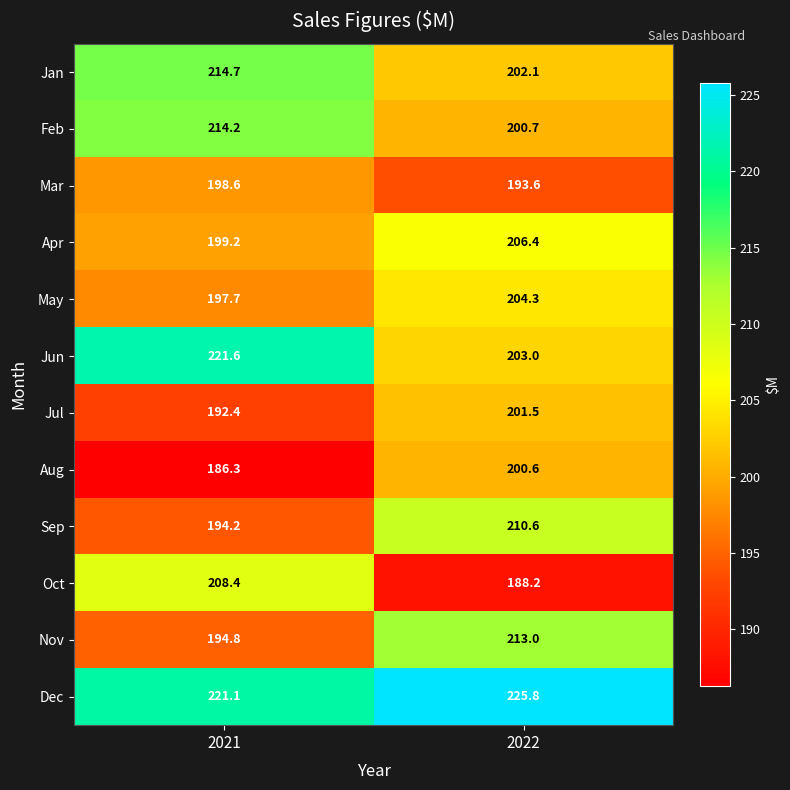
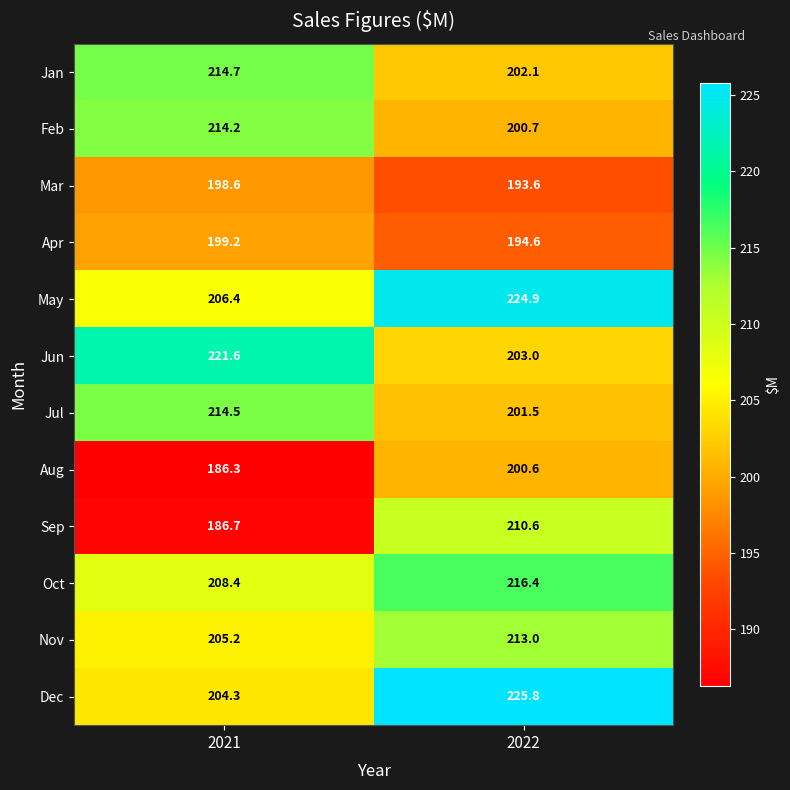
  {
    "Jan": {
      "2021": 214.7,
      "2022": 202.1
    },
    "Feb": {
      "2021": 214.2,
      "2022": 200.7
    },
    "Mar": {
      "2021": 198.6,
      "2022": 193.6
    },
    "Apr": {
      "2021": 199.2,
-     "2022": 206.4
+     "2022": 194.6
    },
    "May": {
-     "2021": 197.7,
-     "2022": 204.3
+     "2021": 206.4,
+     "2022": 224.9
    },
    "Jun": {
      "2021": 221.6,
      "2022": 203.0
    },
    "Jul": {
-     "2021": 192.4,
+     "2021": 214.5,
      "2022": 201.5
    },
    "Aug": {
      "2021": 186.3,
      "2022": 200.6
    },
    "Sep": {
-     "2021": 194.2,
+     "2021": 186.7,
      "2022": 210.6
    },
    "Oct": {
      "2021": 208.4,
-     "2022": 188.2
+     "2022": 216.4
    },
    "Nov": {
-     "2021": 194.8,
+     "2021": 205.2,
      "2022": 213.0
    },
    "Dec": {
-     "2021": 221.1,
+     "2021": 204.3,
      "2022": 225.8
    }
  }
